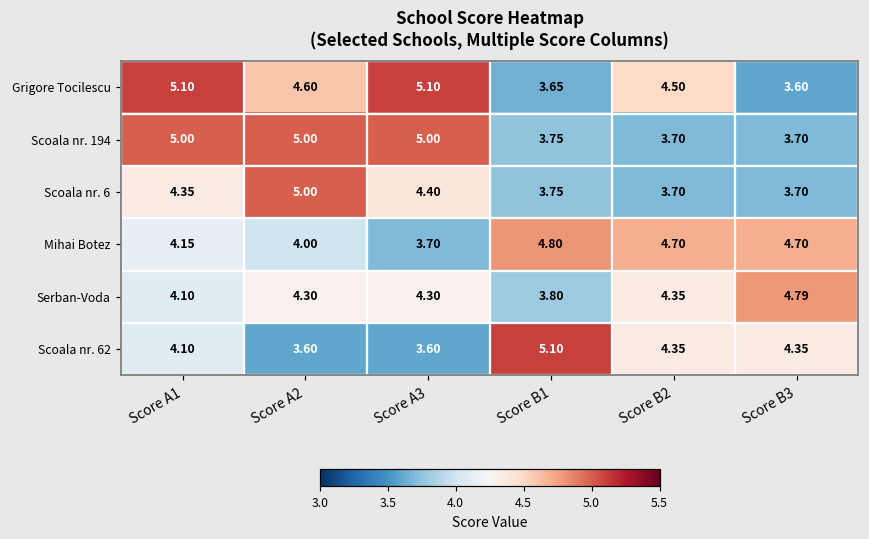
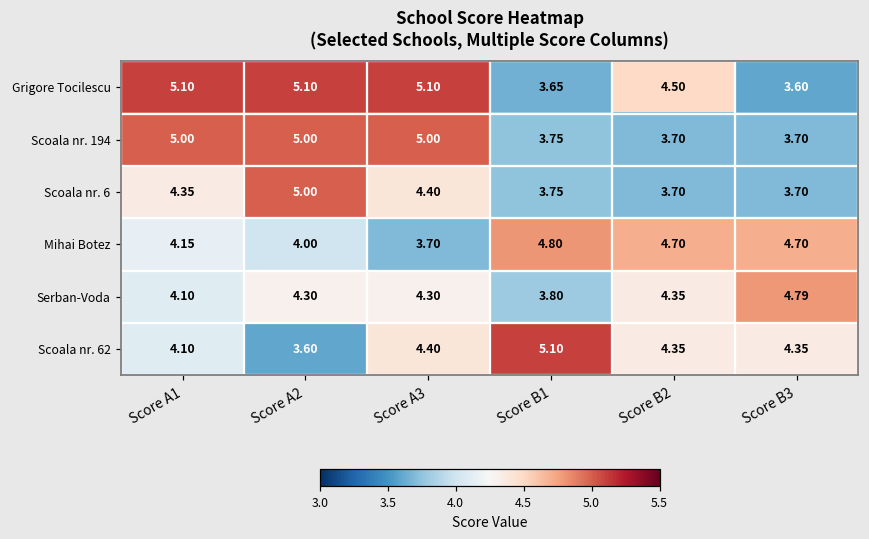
  {
    "Grigore Tocilescu": {
      "Score A1": 5.10,
-     "Score A2": 4.60,
+     "Score A2": 5.10,
      "Score A3": 5.10,
      "Score B1": 3.65,
      "Score B2": 4.50,
      "Score B3": 3.60
    },
    "Scoala nr. 194": {
      "Score A1": 5.00,
      "Score A2": 5.00,
      "Score A3": 5.00,
      "Score B1": 3.75,
      "Score B2": 3.70,
      "Score B3": 3.70
    },
    "Scoala nr. 6": {
      "Score A1": 4.35,
      "Score A2": 5.00,
      "Score A3": 4.40,
      "Score B1": 3.75,
      "Score B2": 3.70,
      "Score B3": 3.70
    },
    "Mihai Botez": {
      "Score A1": 4.15,
      "Score A2": 4.00,
      "Score A3": 3.70,
      "Score B1": 4.80,
      "Score B2": 4.70,
      "Score B3": 4.70
    },
    "Serban-Voda": {
      "Score A1": 4.10,
      "Score A2": 4.30,
      "Score A3": 4.30,
      "Score B1": 3.80,
      "Score B2": 4.35,
      "Score B3": 4.79
    },
    "Scoala nr. 62": {
      "Score A1": 4.10,
      "Score A2": 3.60,
-     "Score A3": 3.60,
+     "Score A3": 4.40,
      "Score B1": 5.10,
      "Score B2": 4.35,
      "Score B3": 4.35
    }
  }
